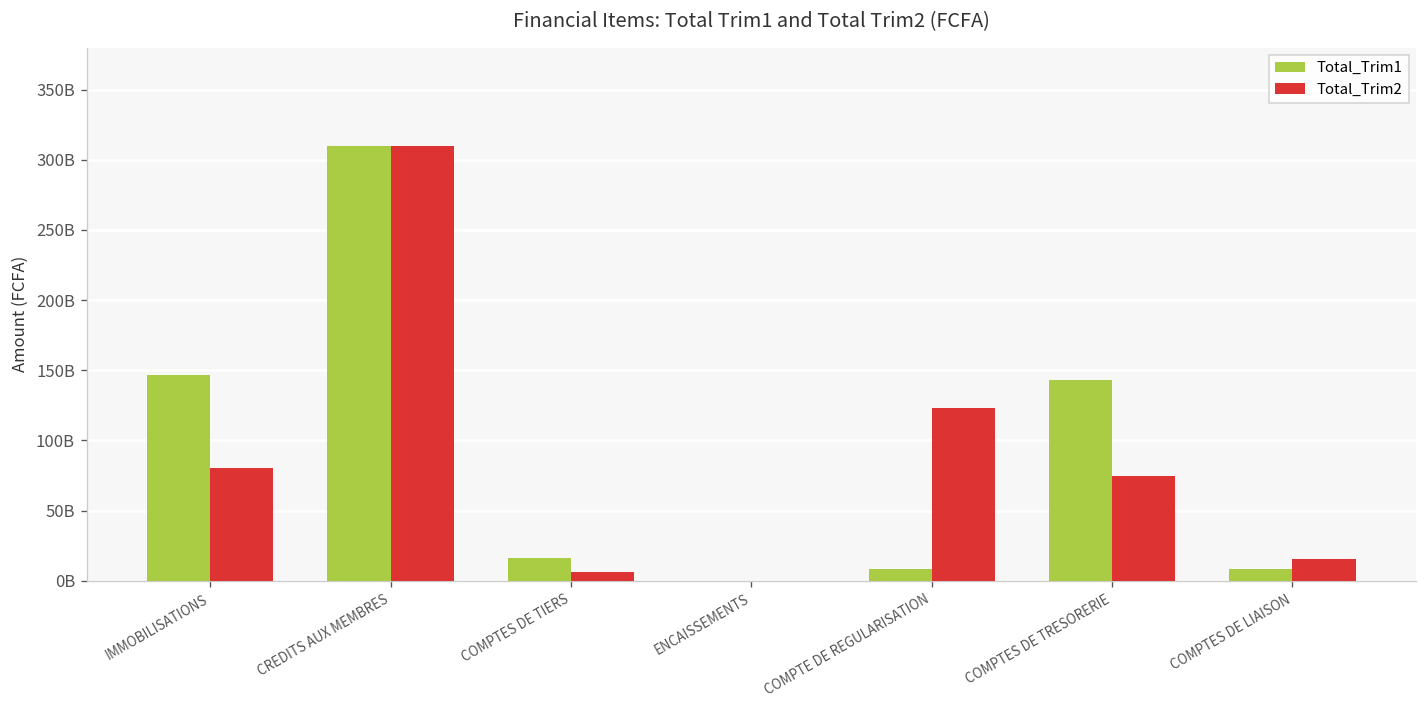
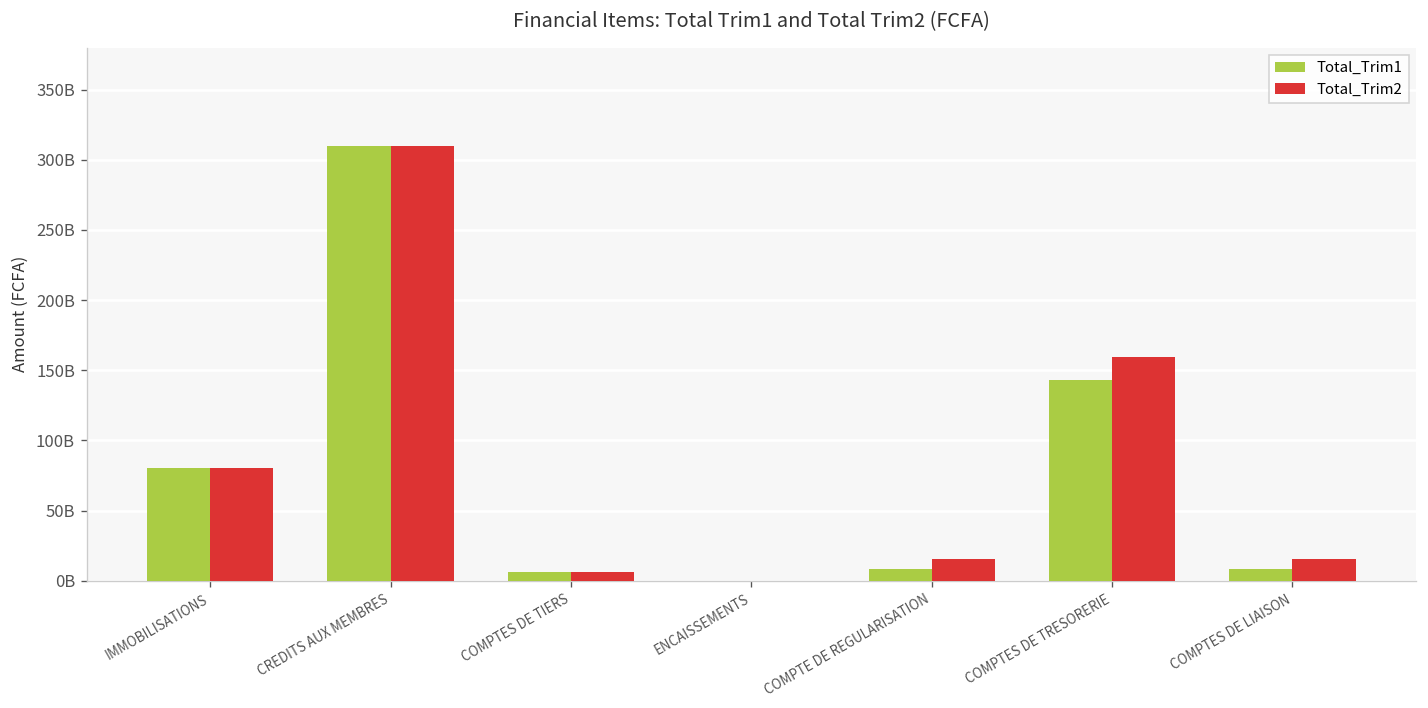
  {
    "Total_Trim1": {
-     "IMMOBILISATIONS": 147000000000,
+     "IMMOBILISATIONS": 80000000000,
      "CREDITS AUX MEMBRES": 310000000000,
-     "COMPTES DE TIERS": 16000000000,
+     "COMPTES DE TIERS": 6000000000,
      "COMPTE DE REGULARISATION": 8000000000,
      "COMPTES DE TRESORERIE": 143000000000,
      "COMPTES DE LIAISON": 8000000000
    },
    "Total_Trim2": {
      "IMMOBILISATIONS": 80000000000,
      "CREDITS AUX MEMBRES": 310000000000,
      "COMPTES DE TIERS": 6000000000,
-     "COMPTE DE REGULARISATION": 123000000000,
-     "COMPTES DE TRESORERIE": 74000000000,
+     "COMPTE DE REGULARISATION": 16000000000,
+     "COMPTES DE TRESORERIE": 160000000000,
      "COMPTES DE LIAISON": 15000000000
    }
  }
